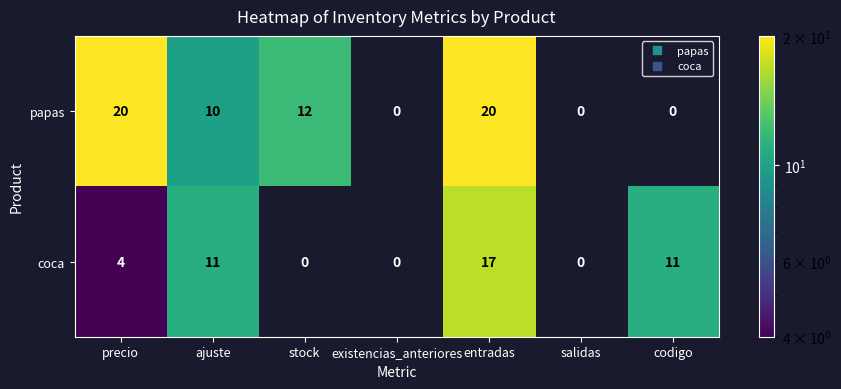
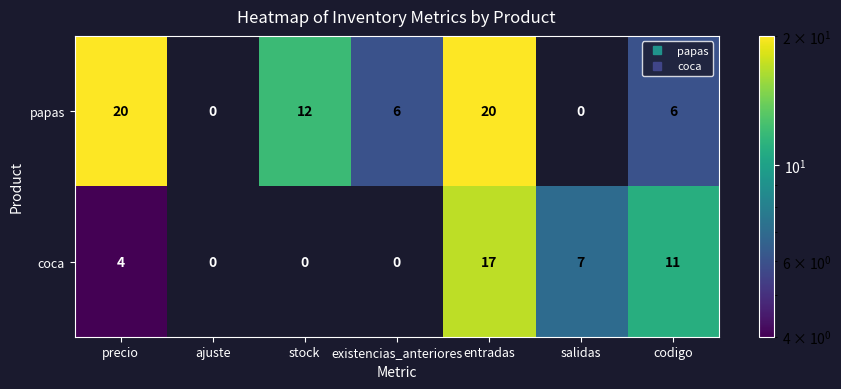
  {
    "papas": {
      "precio": 20,
-     "ajuste": 10,
+     "ajuste": 0,
      "stock": 12,
-     "existencias_anteriores": 0,
+     "existencias_anteriores": 6,
      "entradas": 20,
      "salidas": 0,
-     "codigo": 0
+     "codigo": 6
    },
    "coca": {
      "precio": 4,
-     "ajuste": 11,
+     "ajuste": 0,
      "stock": 0,
      "existencias_anteriores": 0,
      "entradas": 17,
-     "salidas": 0,
+     "salidas": 7,
      "codigo": 11
    }
  }
